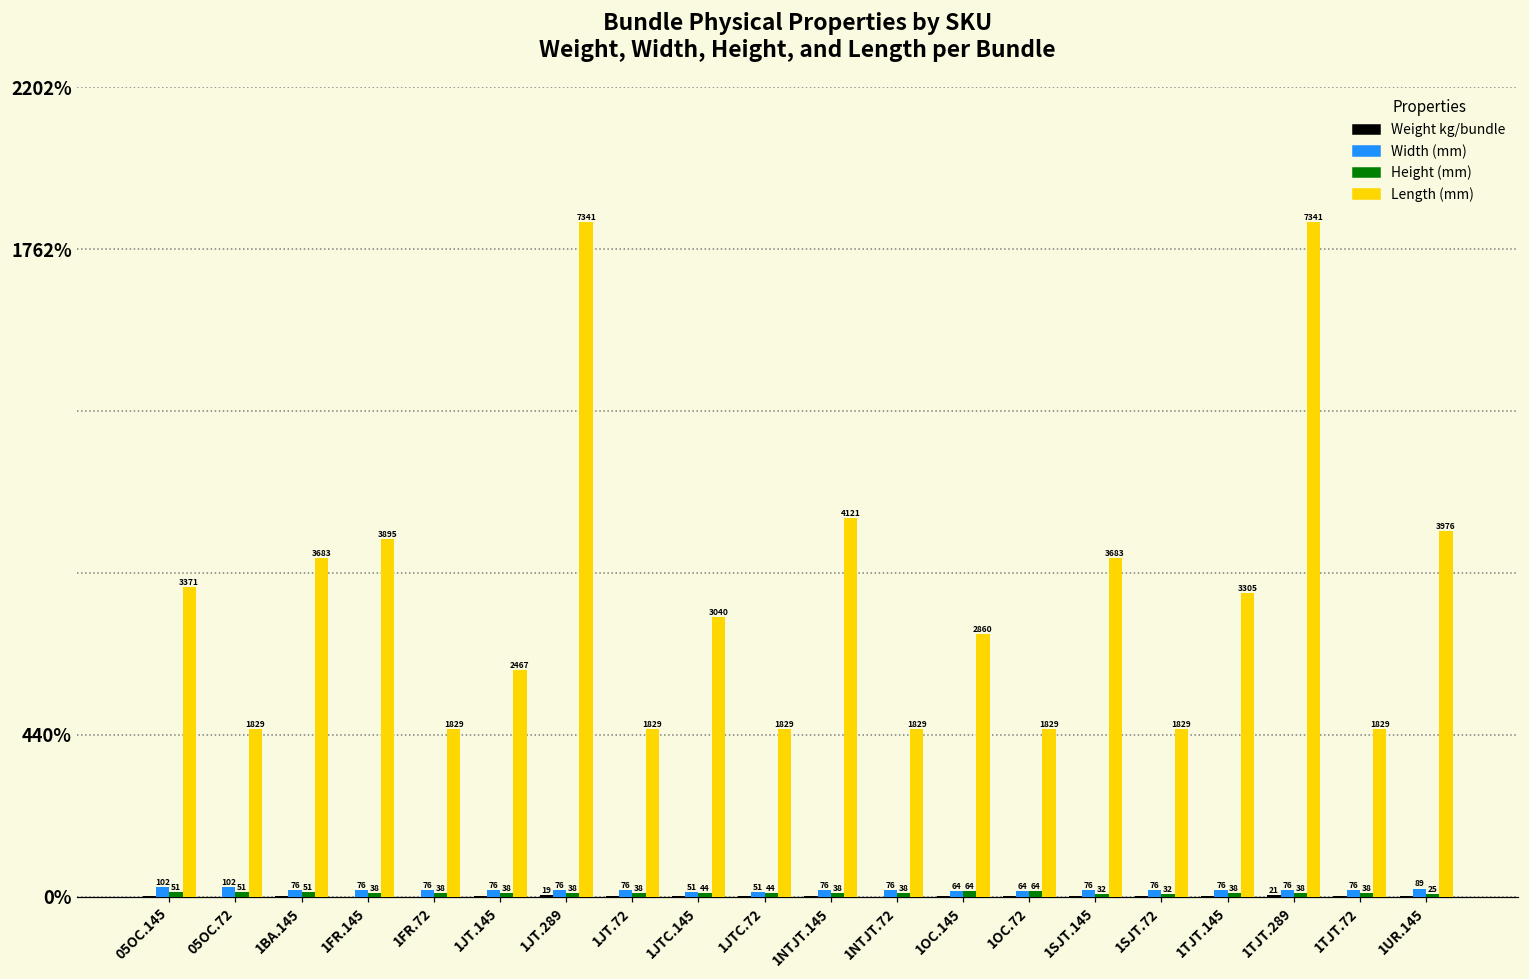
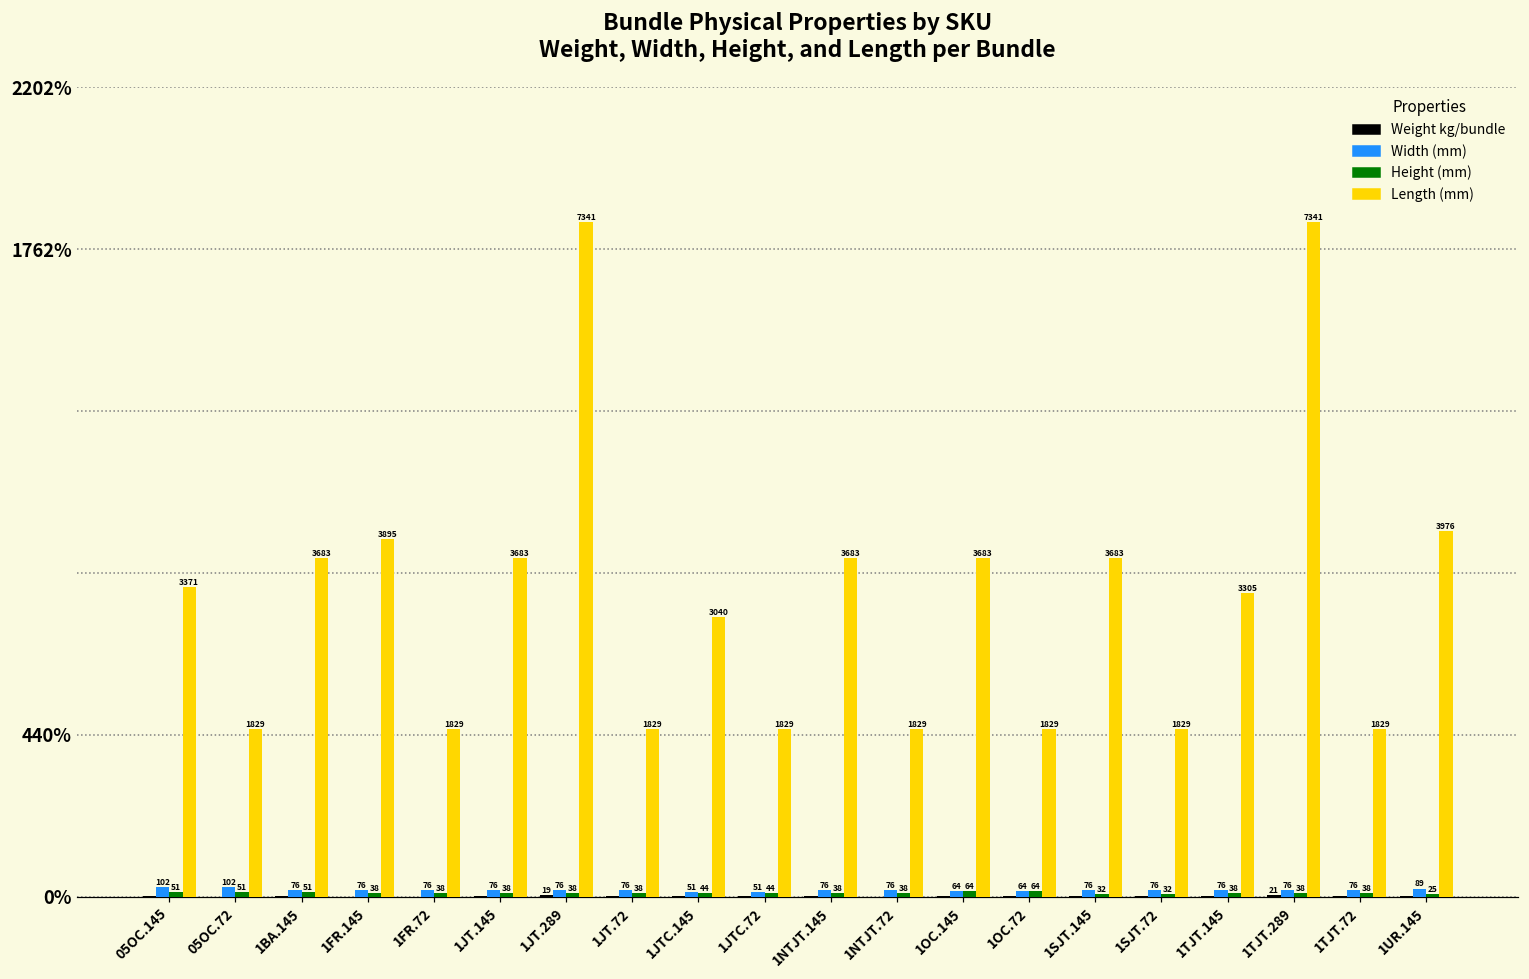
  {
    "Length (mm)": {
-     "1JT.145": 2467,
-     "1NTJT.145": 4121,
-     "1OC.145": 2860
+     "1JT.145": 3683,
+     "1NTJT.145": 3683,
+     "1OC.145": 3683
    }
  }
